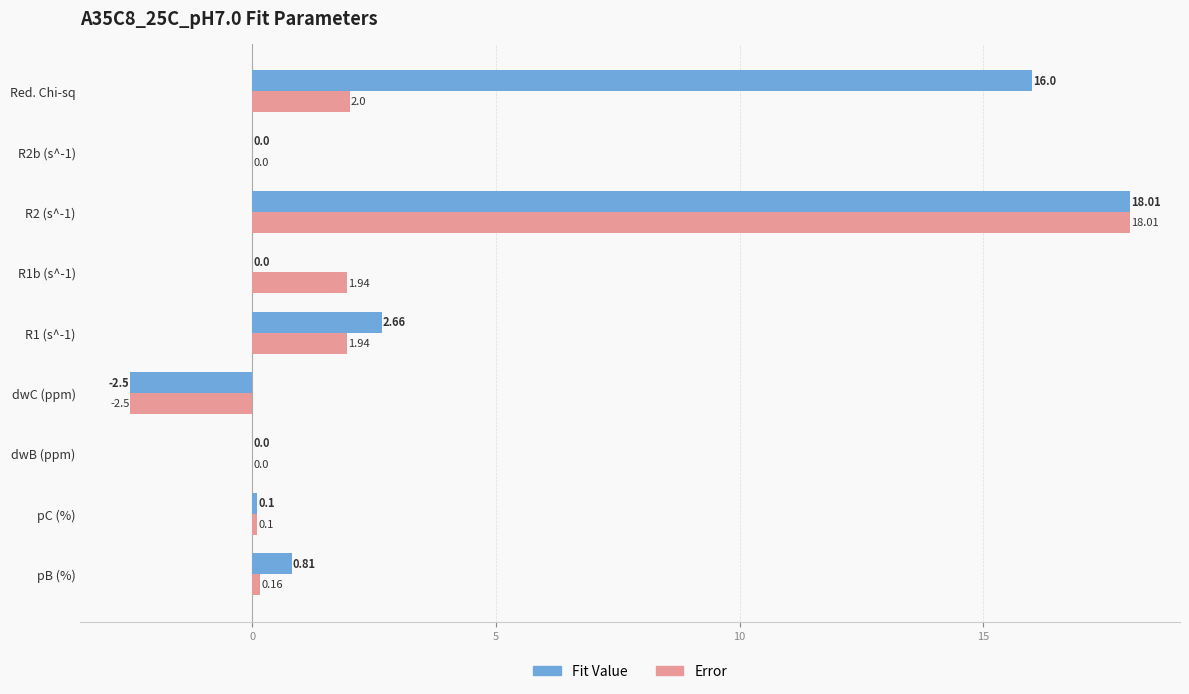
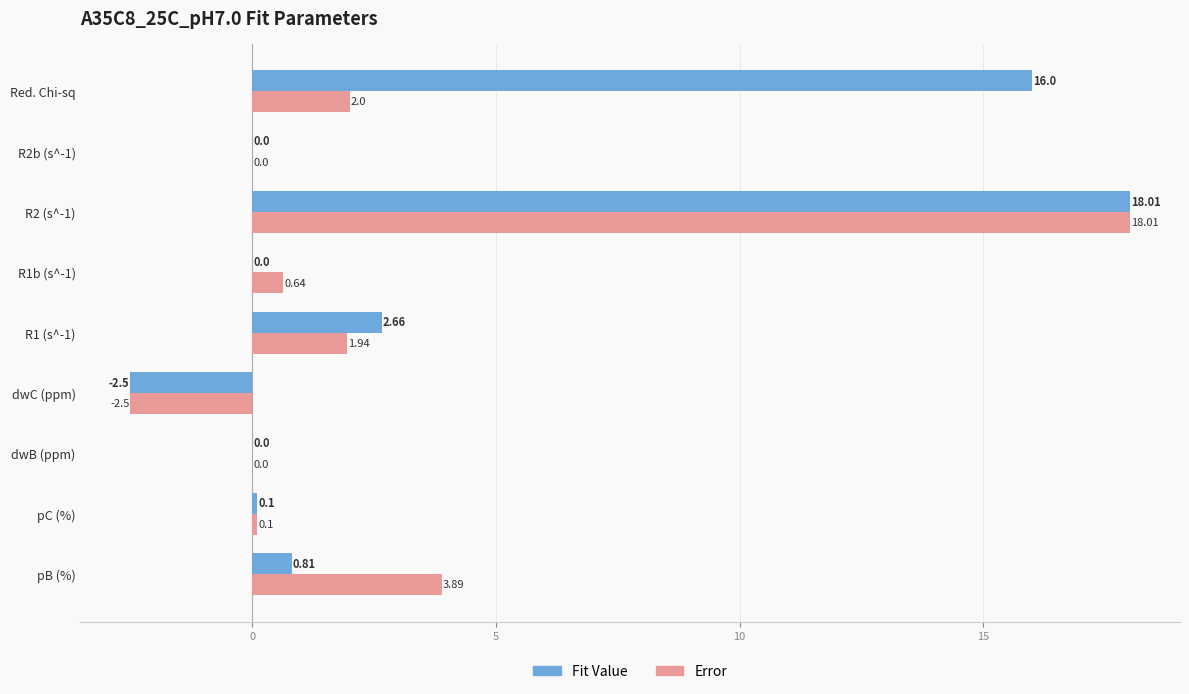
  {
    "Fit Value": {
      "Red. Chi-sq": 16.0,
      "R2b (s^-1)": 0.0,
      "R2 (s^-1)": 18.01,
      "R1b (s^-1)": 0.0,
      "R1 (s^-1)": 2.66,
      "dwC (ppm)": -2.5,
      "dwB (ppm)": 0.0,
      "pC (%)": 0.1,
      "pB (%)": 0.81
    },
    "Error": {
      "Red. Chi-sq": 2.0,
      "R2b (s^-1)": 0.0,
      "R2 (s^-1)": 18.01,
-     "R1b (s^-1)": 1.94,
+     "R1b (s^-1)": 0.64,
      "R1 (s^-1)": 1.94,
      "dwC (ppm)": -2.5,
      "dwB (ppm)": 0.0,
      "pC (%)": 0.1,
-     "pB (%)": 0.16
+     "pB (%)": 3.89
    }
  }
